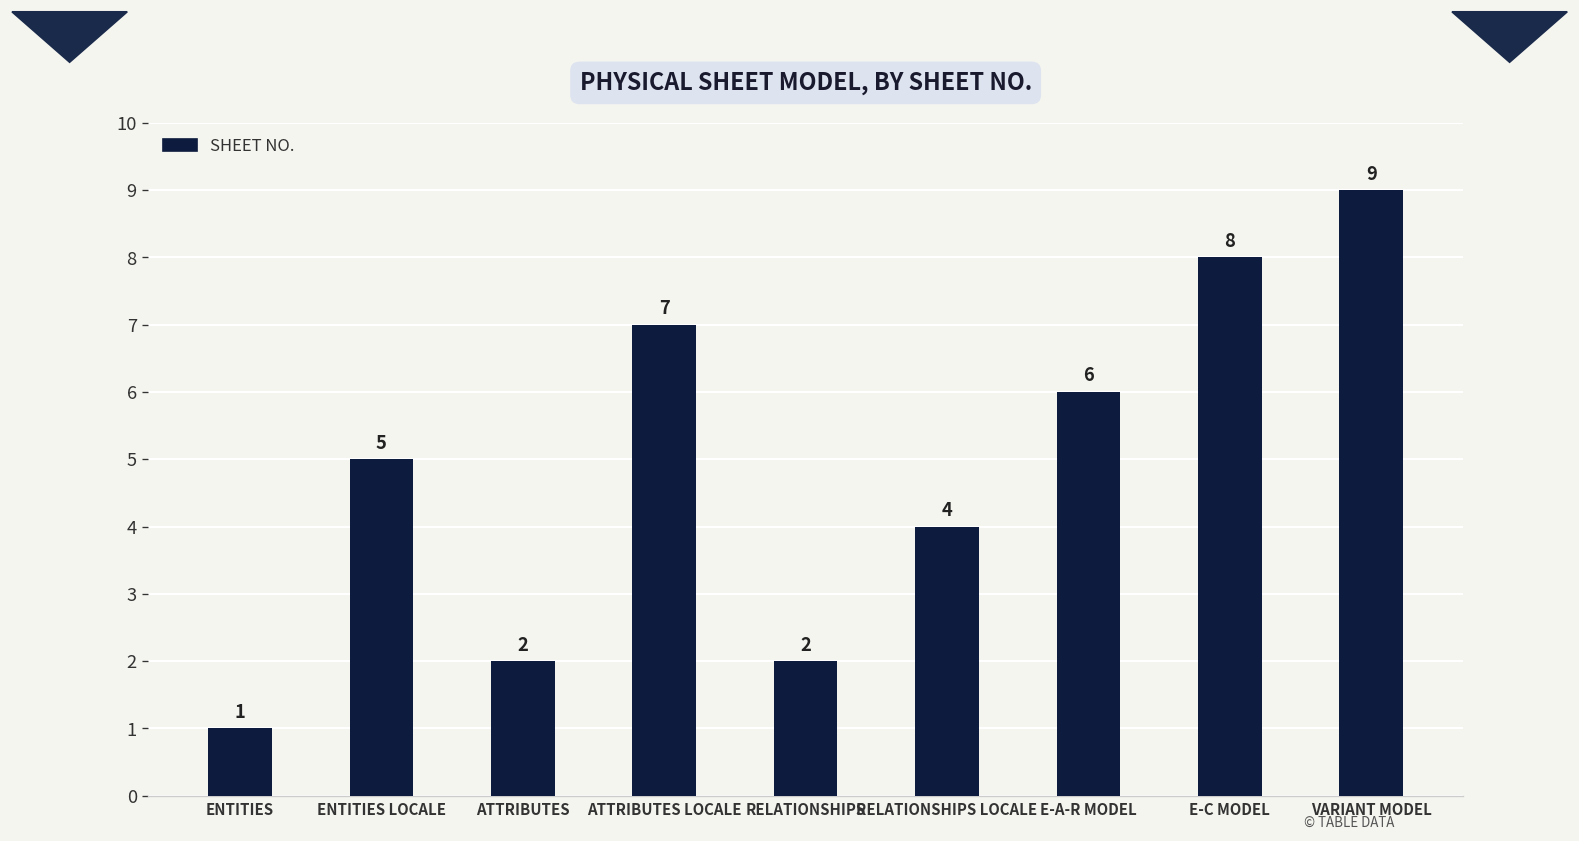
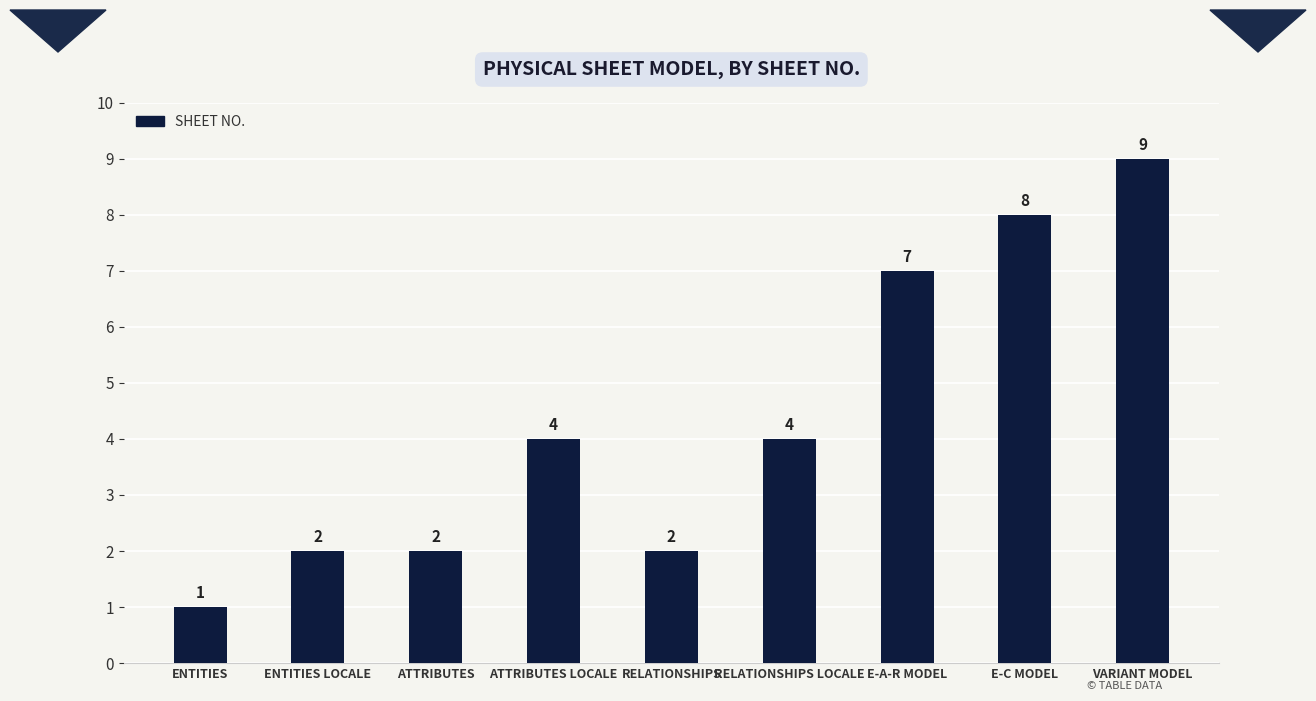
  {
    "ENTITIES": 1,
-   "ENTITIES LOCALE": 5,
+   "ENTITIES LOCALE": 2,
    "ATTRIBUTES": 2,
-   "ATTRIBUTES LOCALE": 7,
+   "ATTRIBUTES LOCALE": 4,
    "RELATIONSHIPS": 2,
    "RELATIONSHIPS LOCALE": 4,
-   "E-A-R MODEL": 6,
+   "E-A-R MODEL": 7,
    "E-C MODEL": 8,
    "VARIANT MODEL": 9
  }
